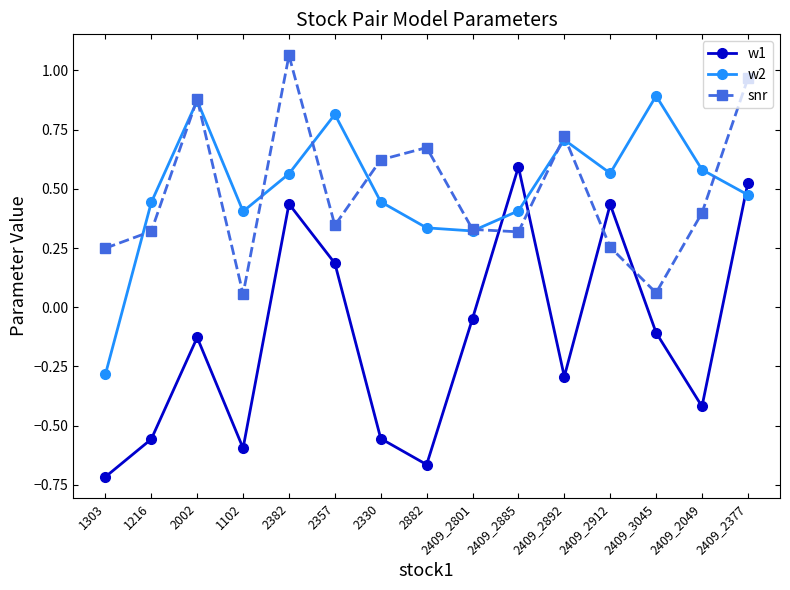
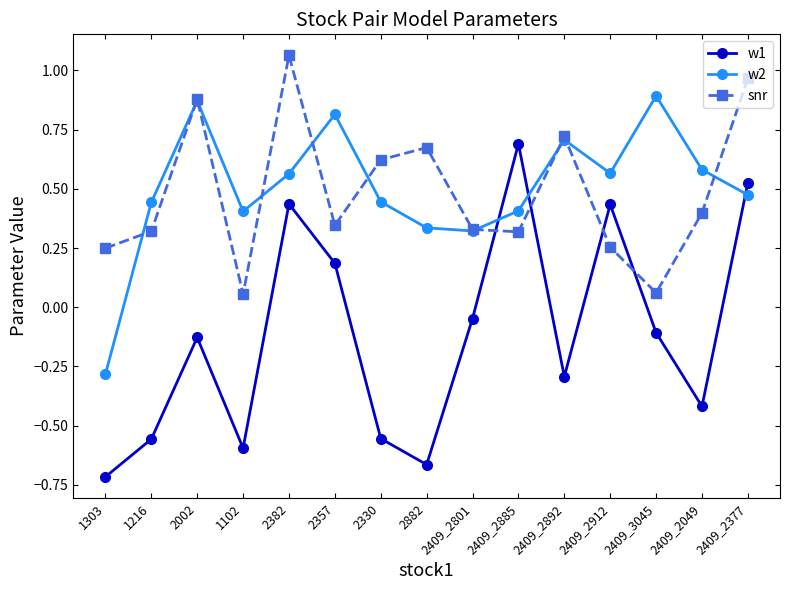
  {
    "w1": {
      "1303": -0.72,
      "1216": -0.56,
      "2002": -0.13,
      "1102": -0.60,
      "2382": 0.44,
      "2357": 0.19,
      "2330": -0.55,
      "2882": -0.66,
      "2409_2801": -0.05,
-     "2409_2885": 0.59,
+     "2409_2885": 0.69,
      "2409_2892": -0.29,
      "2409_2912": 0.43,
      "2409_3045": -0.11,
      "2409_2049": -0.42,
      "2409_2377": 0.53
    },
    "w2": {
      "1303": -0.28,
      "1216": 0.44,
      "1102": 0.40,
      "2382": 0.56,
      "2357": 0.81,
      "2330": 0.45,
      "2882": 0.34,
      "2409_2885": 0.41,
      "2409_2892": 0.71,
      "2409_2912": 0.57,
      "2409_3045": 0.89,
      "2409_2049": 0.58,
      "2409_2377": 0.47
    },
    "snr": {
      "1303": 0.25,
      "1216": 0.32,
      "1102": 0.06,
      "2382": 1.06,
      "2357": 0.35,
      "2330": 0.62,
      "2882": 0.67,
      "2409_2885": 0.32,
      "2409_2892": 0.72,
      "2409_2912": 0.25,
      "2409_3045": 0.06,
      "2409_2049": 0.40
    }
  }
